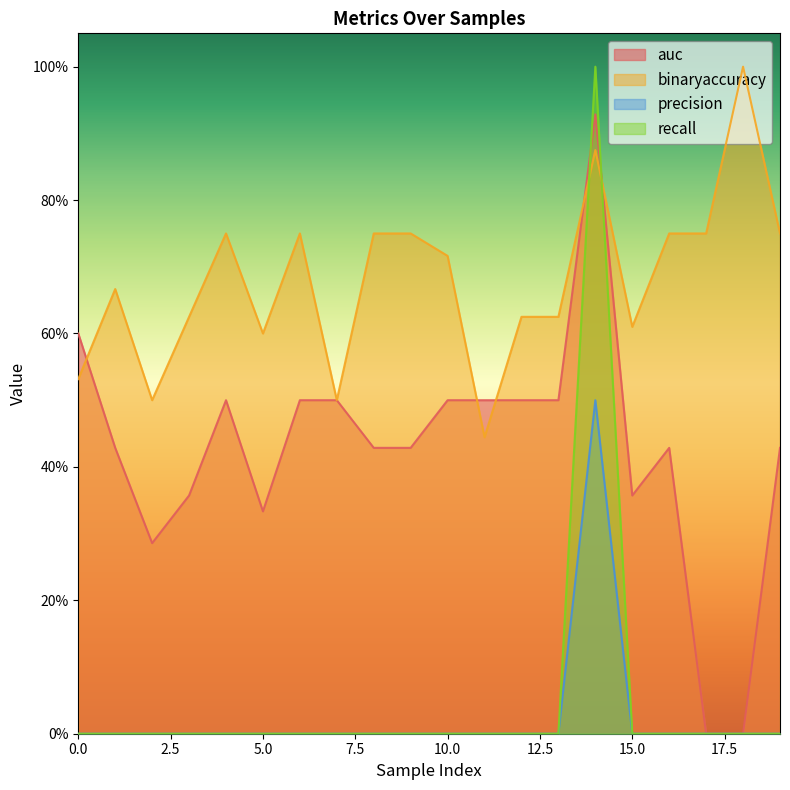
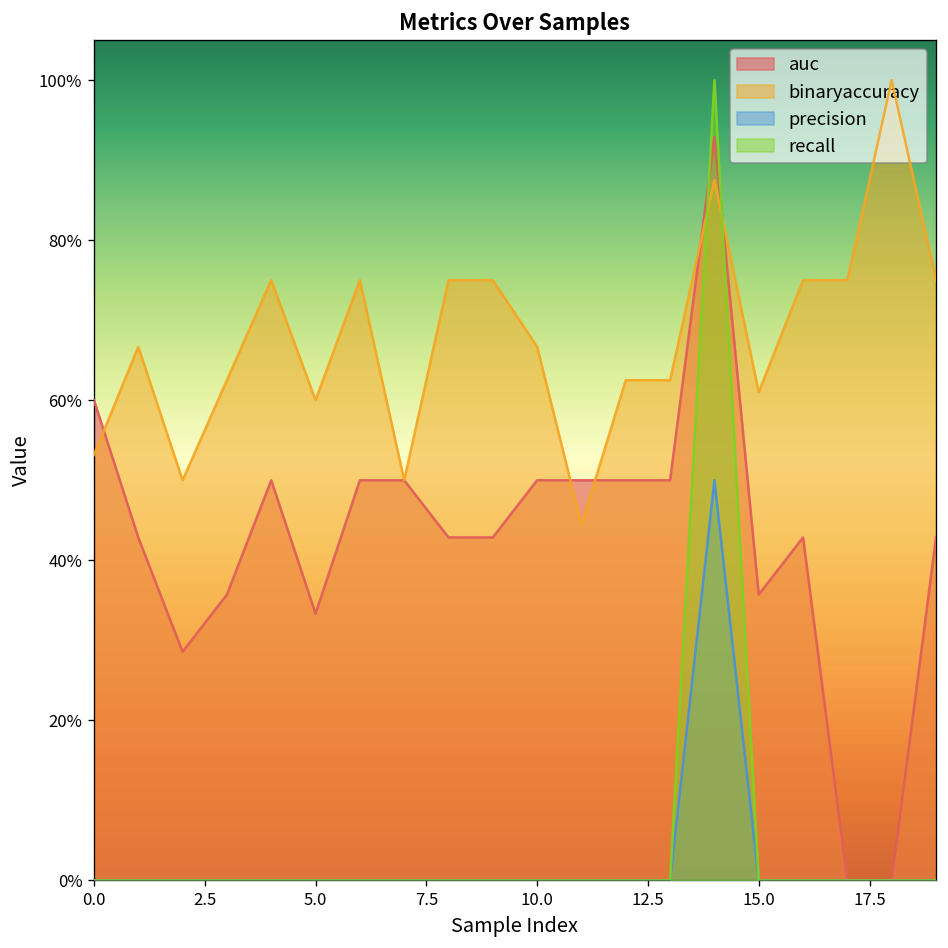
  {
    "auc": {
      "0.0": "60%",
      "5.0": "33%",
      "10.0": "50%",
      "15.0": "36%"
    },
    "binaryaccuracy": {
      "0.0": "53%",
      "5.0": "60%",
-     "10.0": "72%",
+     "10.0": "67%",
      "15.0": "61%"
    }
  }
